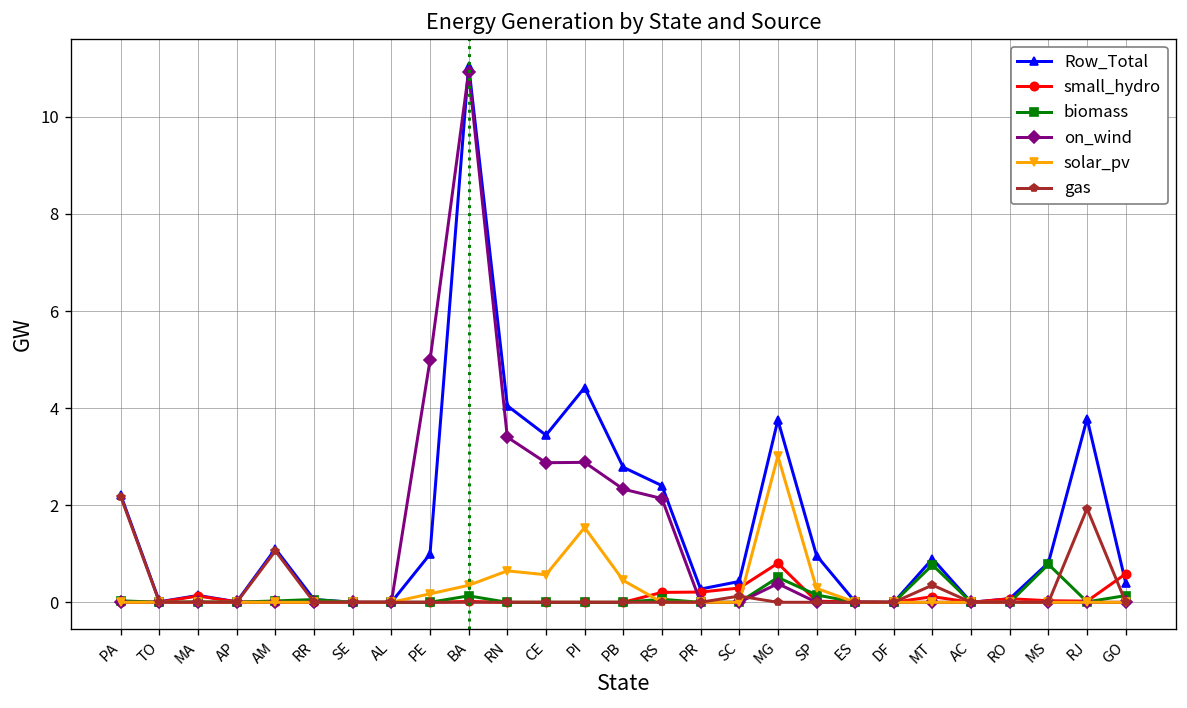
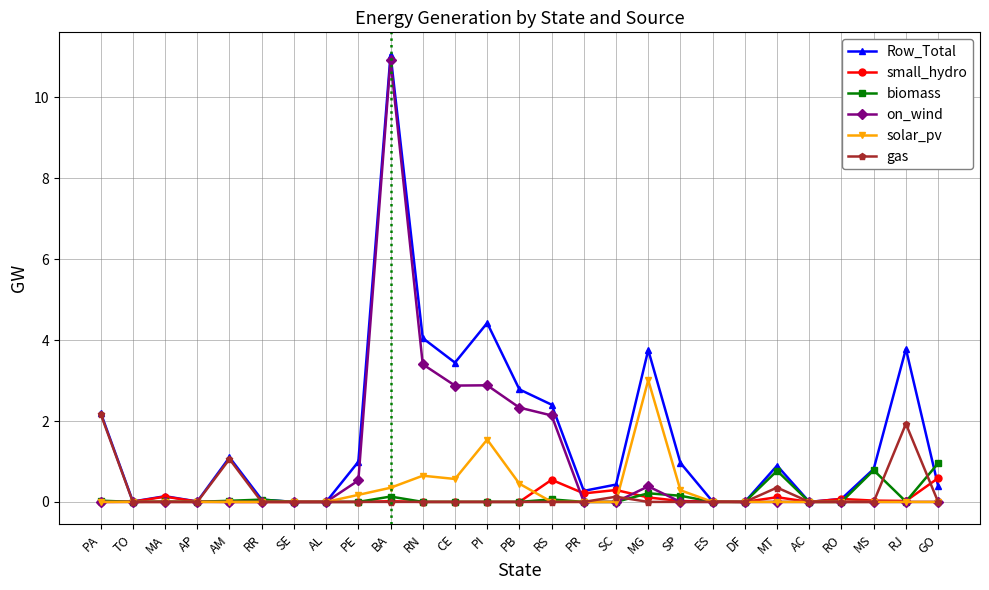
  {
    "Row_Total": {
      "PE": 1.0,
      "BA": 11.1,
      "RN": 4.0,
      "CE": 3.4,
      "PI": 4.4,
      "PB": 2.8,
      "RS": 2.4,
      "SC": 0.4,
      "MG": 3.8,
      "SP": 1.0,
      "MT": 0.9,
      "RJ": 3.8,
      "GO": 0.4
    },
    "small_hydro": {
-     "RS": 0.2,
+     "RS": 0.5,
      "SC": 0.3,
-     "MG": 0.8,
+     "MG": 0.1,
      "MT": 0.1,
      "GO": 0.6
    },
    "biomass": {
      "BA": 0.1,
-     "MG": 0.5,
+     "MG": 0.2,
      "SP": 0.2,
      "MT": 0.8,
-     "GO": 0.1
+     "GO": 1.0
    },
    "on_wind": {
-     "PE": 5.0,
+     "PE": 0.5,
      "BA": 10.9,
      "RN": 3.4,
      "CE": 2.9,
      "PI": 2.9,
      "PB": 2.3,
      "RS": 2.1,
      "MG": 0.4
    },
    "solar_pv": {
      "PE": 0.2,
      "BA": 0.4,
      "RN": 0.6,
      "CE": 0.6,
      "PI": 1.5,
      "PB": 0.5,
      "MG": 3.0,
      "SP": 0.3
    },
    "gas": {
      "SC": 0.1,
      "MG": 0.0,
      "MT": 0.4,
      "RJ": 1.9
    }
  }
